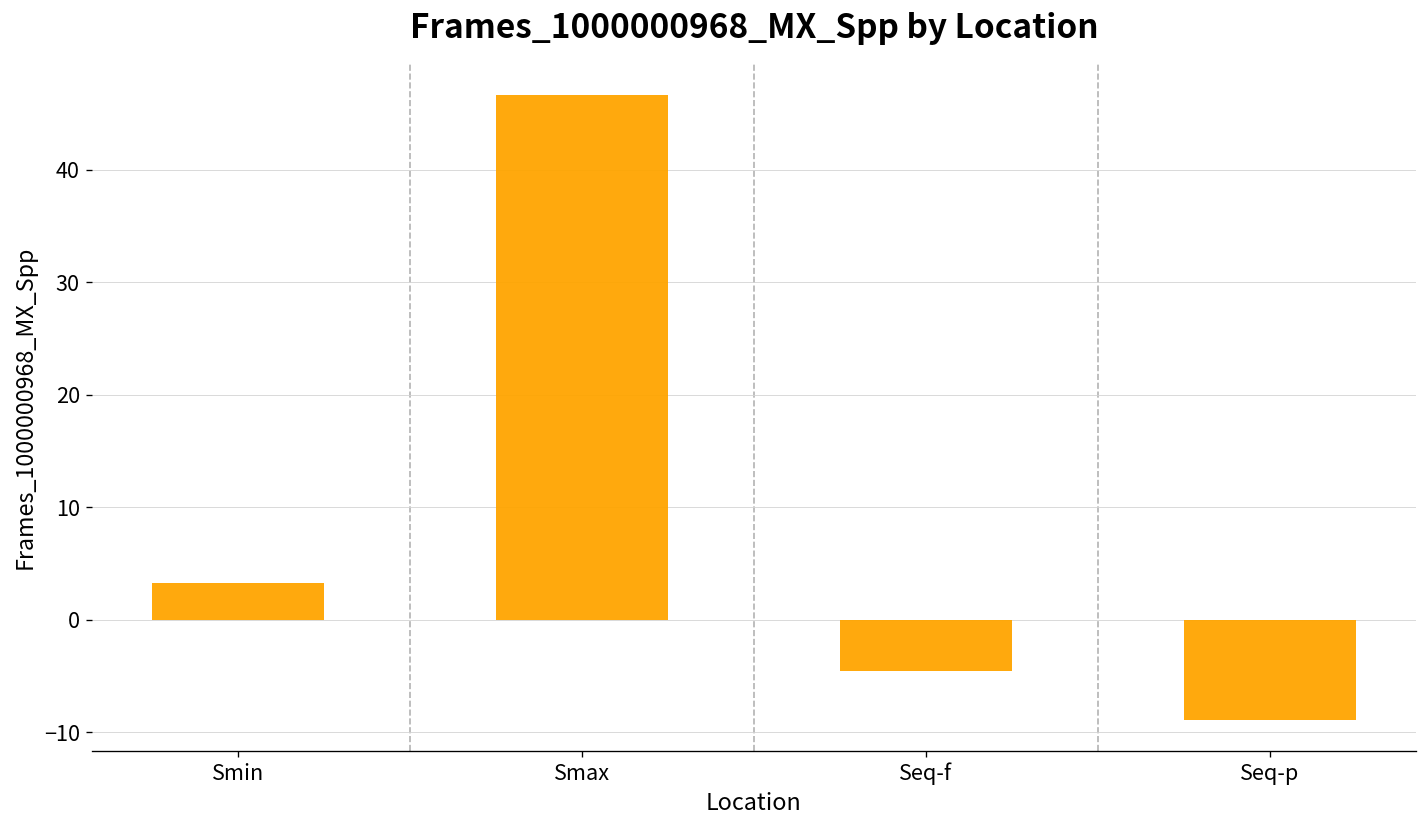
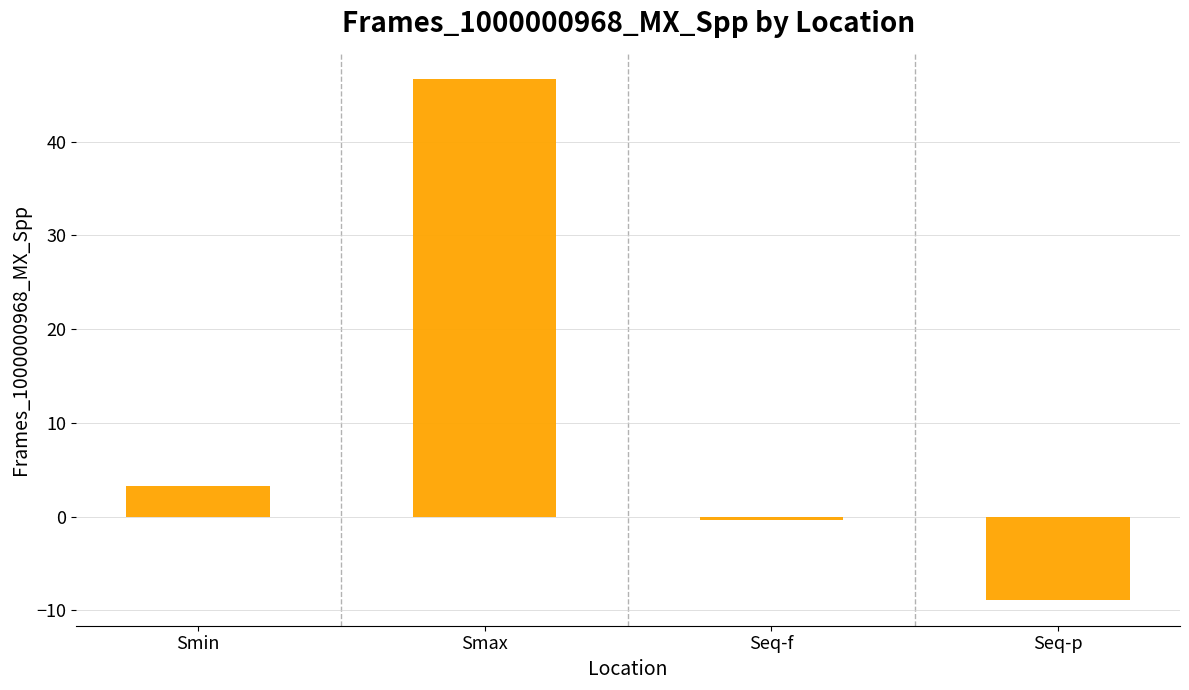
  {
    "Smin": 3,
    "Smax": 47,
-   "Seq-f": -5,
+   "Seq-f": 0,
    "Seq-p": -9
  }
